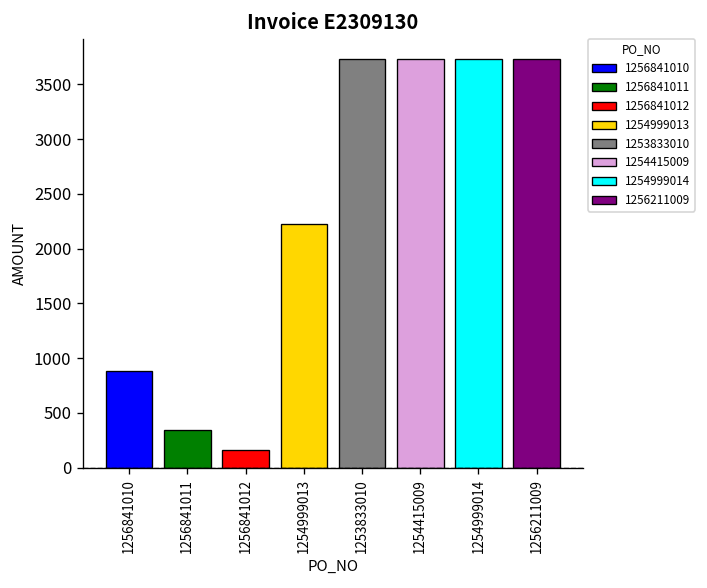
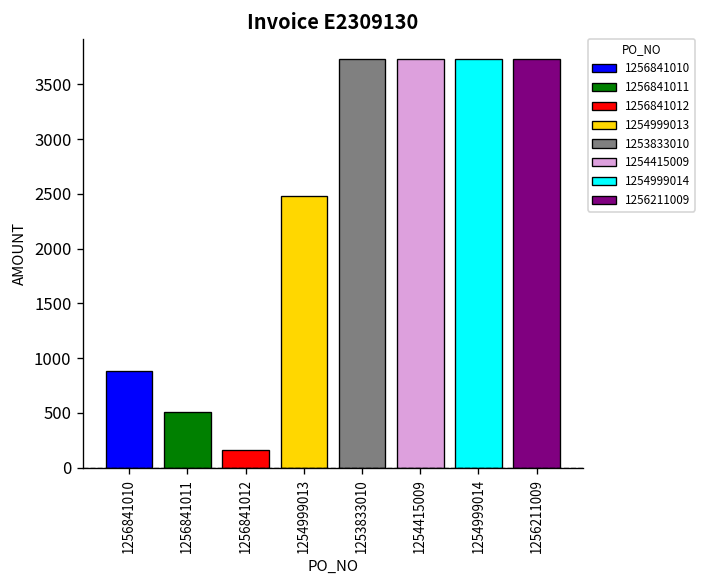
  {
    "1256841010": 900,
-   "1256841011": 300,
+   "1256841011": 500,
    "1256841012": 200,
-   "1254999013": 2200,
+   "1254999013": 2500,
    "1253833010": 3700,
    "1254415009": 3700,
    "1254999014": 3700,
    "1256211009": 3700
  }
